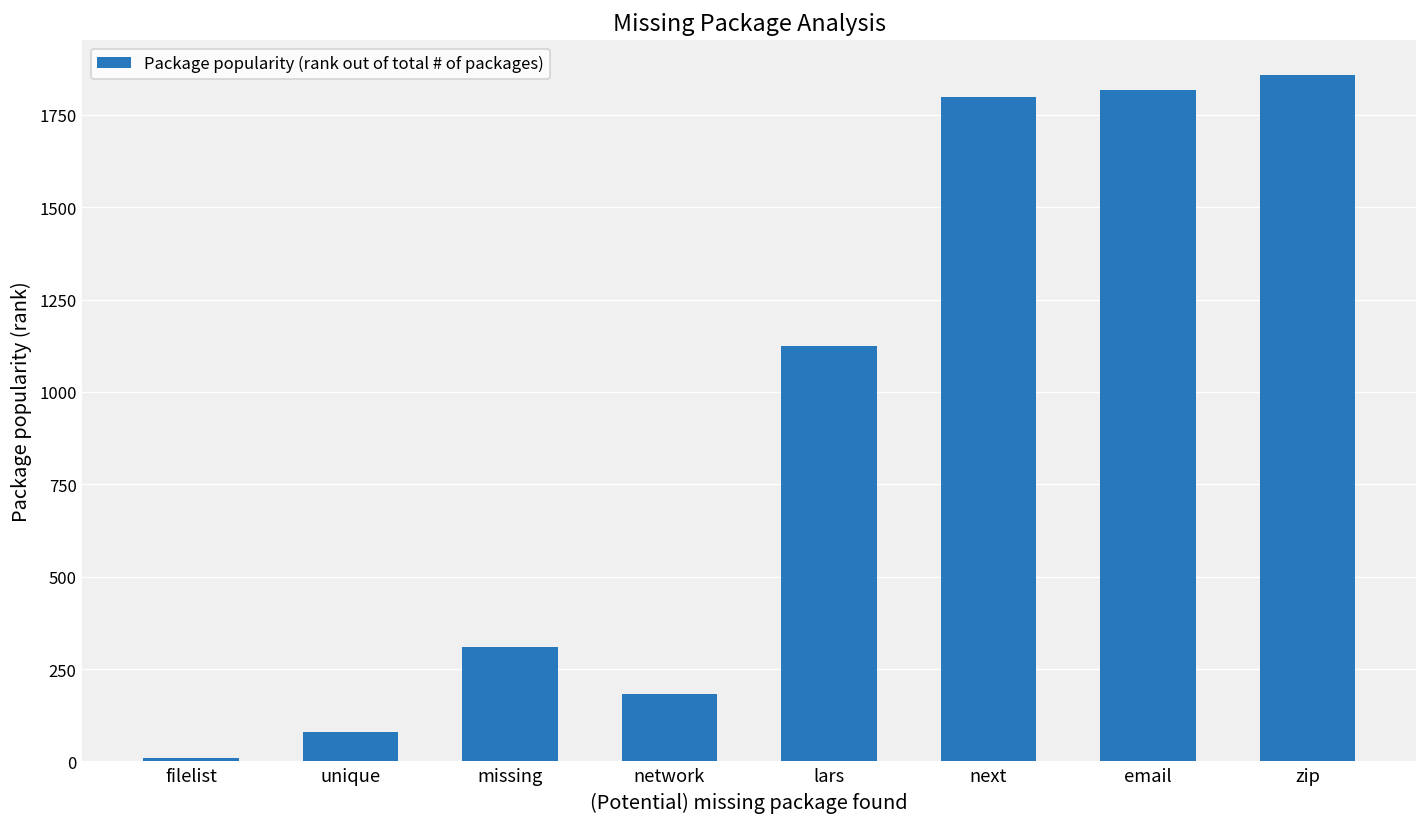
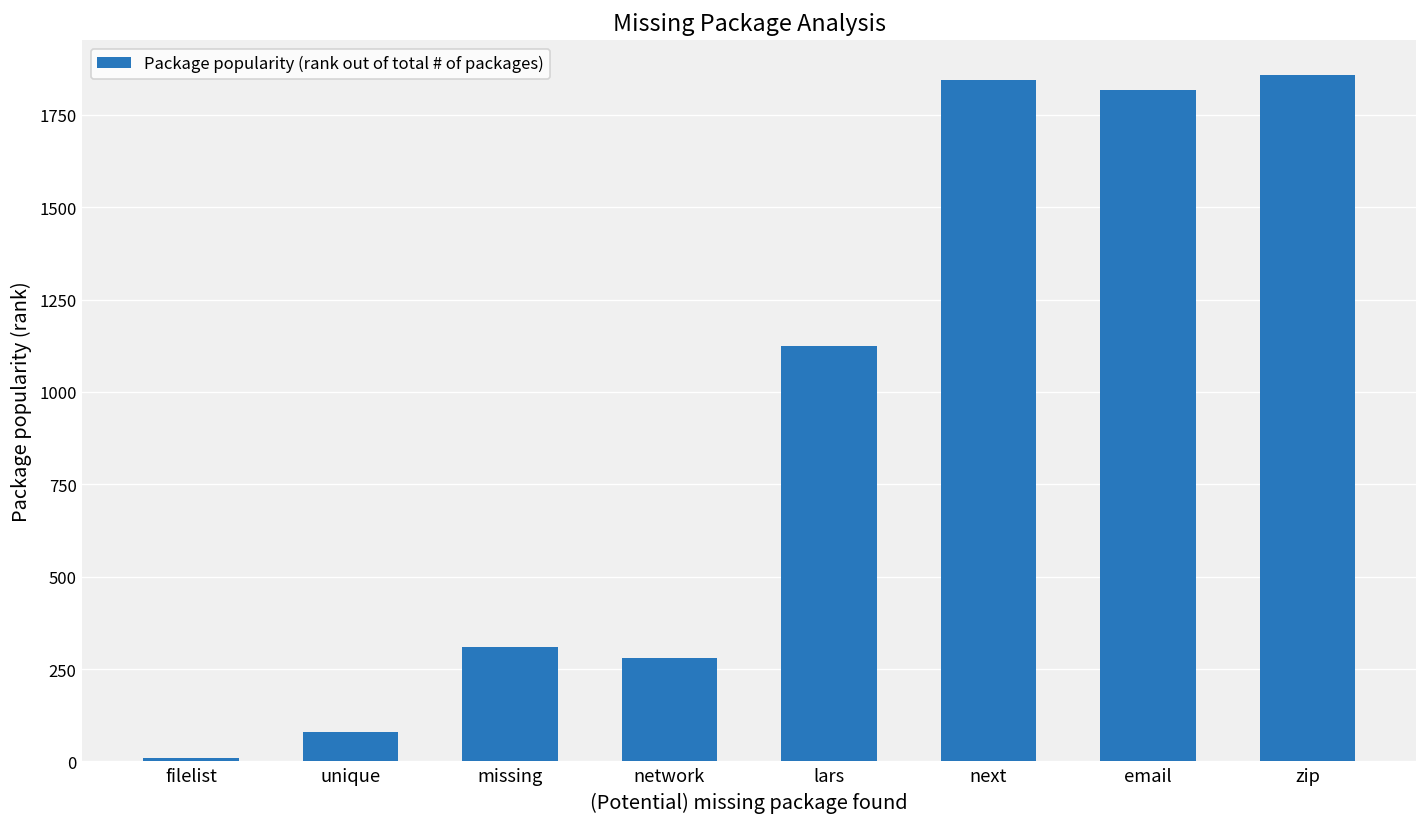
  {
    "unique": 80,
    "missing": 310,
-   "network": 180,
+   "network": 280,
    "lars": 1120,
-   "next": 1800,
+   "next": 1850,
    "email": 1820,
    "zip": 1860
  }
